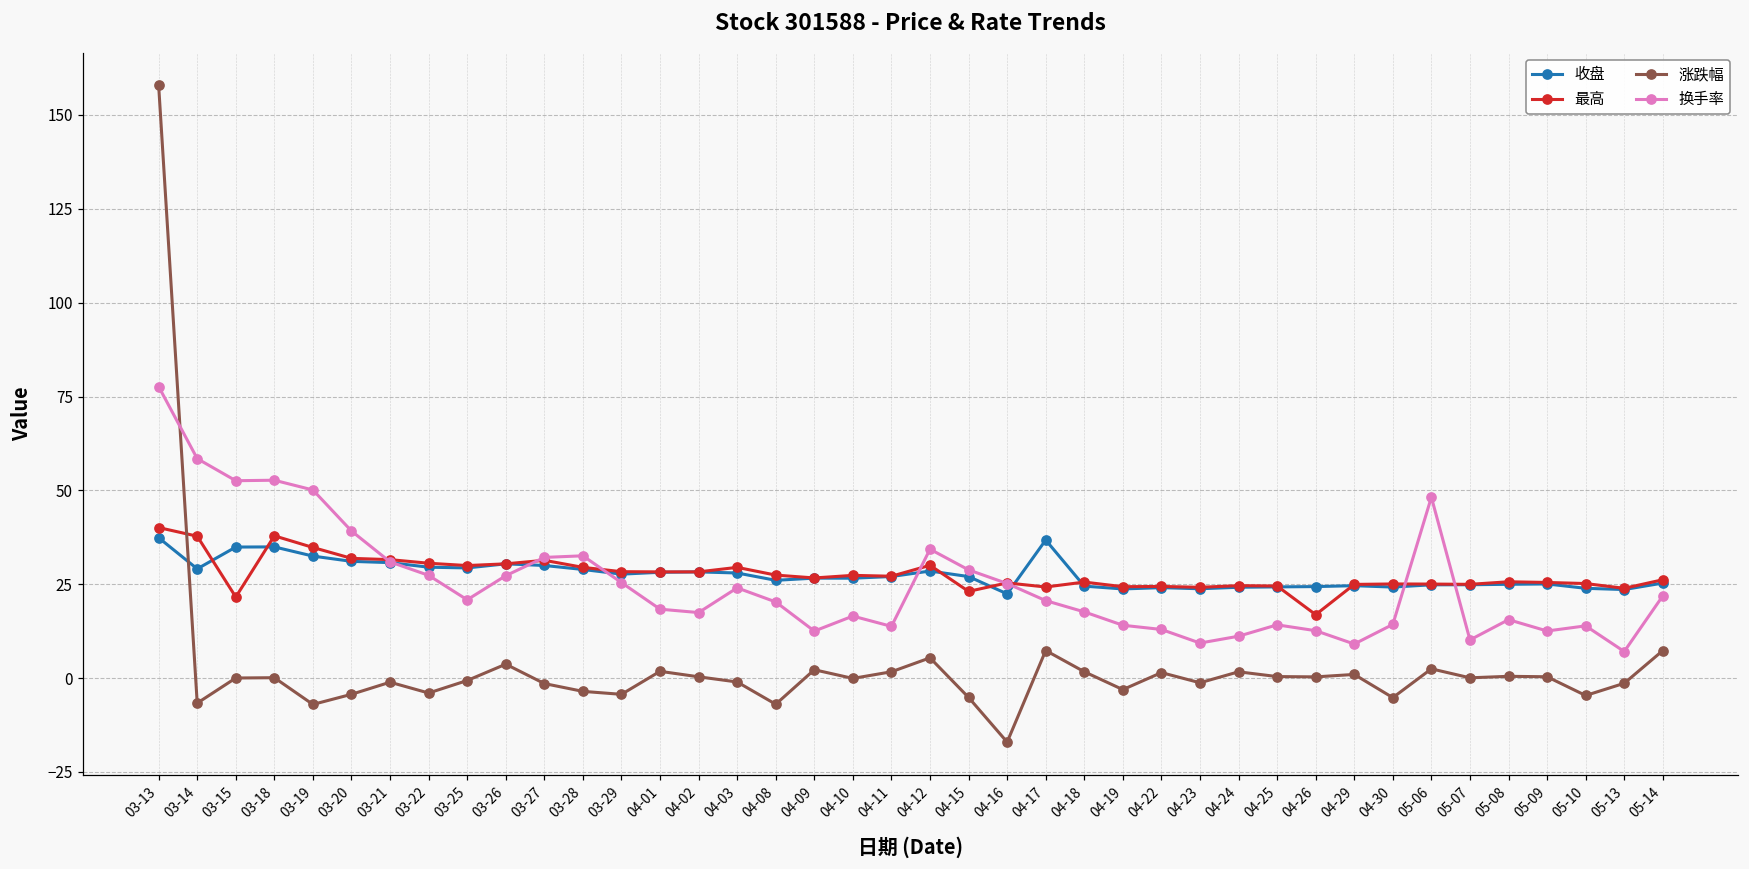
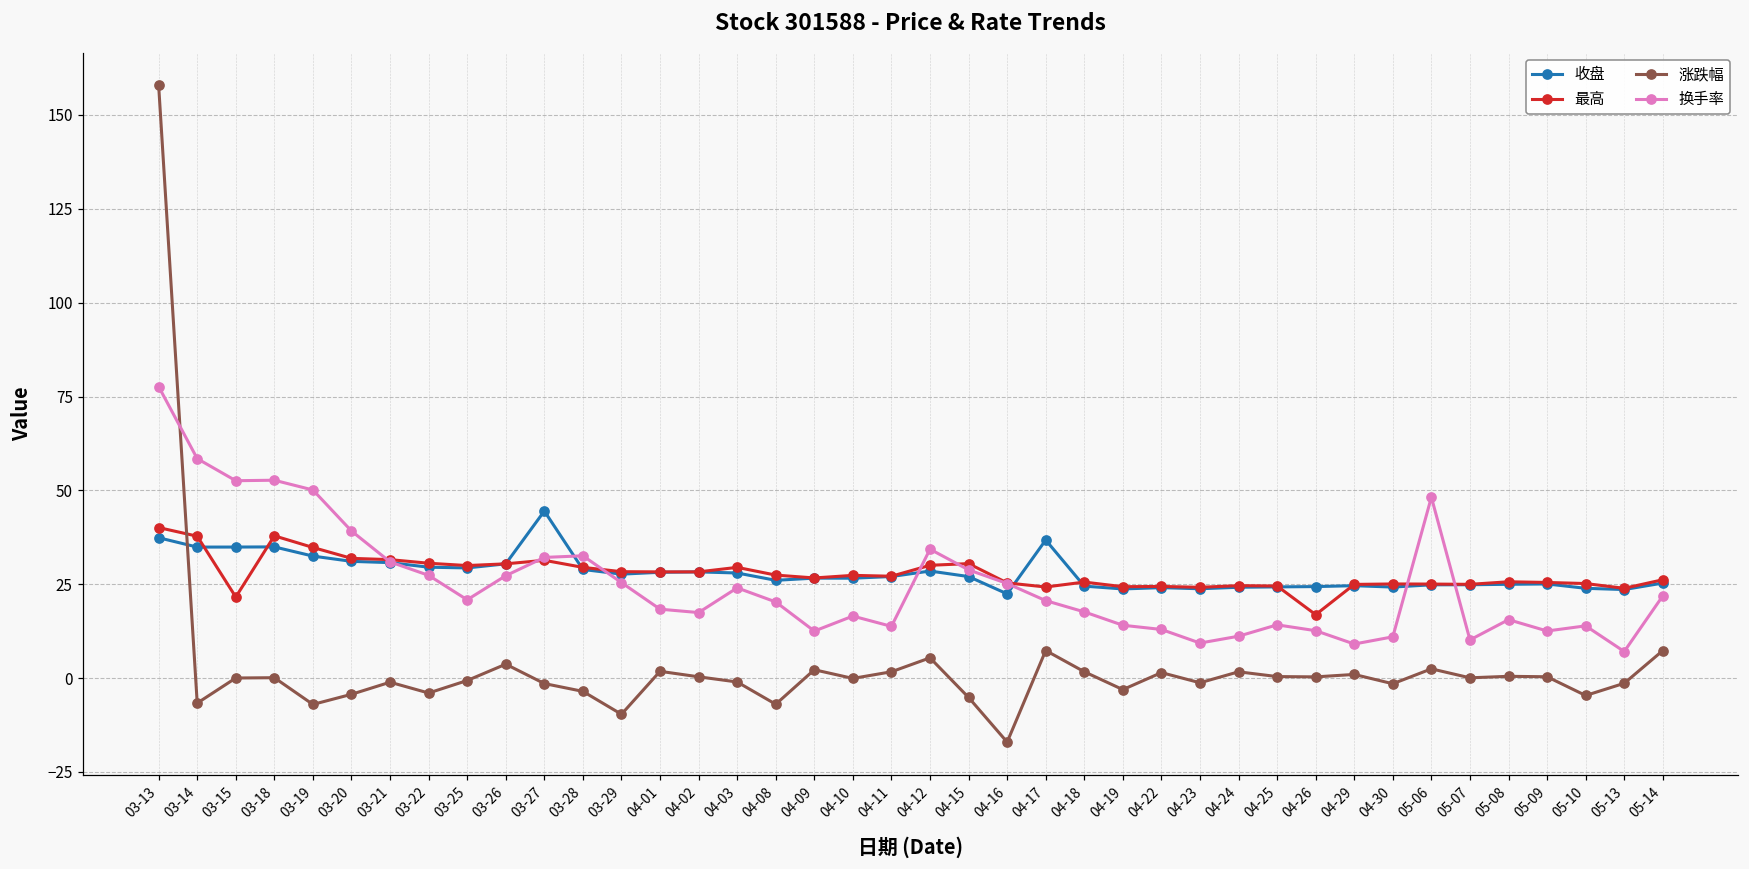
  {
    "收盘": {
      "03-13": 37,
-     "03-14": 29,
+     "03-14": 35,
      "03-15": 35,
      "03-18": 35,
      "03-19": 33,
      "03-20": 31,
      "03-22": 30,
-     "03-27": 30,
+     "03-27": 45,
      "04-03": 28,
      "04-08": 26,
      "04-12": 29,
      "04-15": 27,
      "04-16": 22,
      "04-17": 37,
      "04-18": 25,
      "04-26": 24,
      "04-30": 24,
      "05-10": 24,
      "05-14": 25
    },
    "最高": {
      "03-13": 40,
      "03-14": 38,
      "03-15": 22,
      "03-18": 38,
      "03-19": 35,
      "03-20": 32,
      "03-22": 31,
      "03-27": 31,
      "04-03": 30,
      "04-08": 27,
      "04-12": 30,
-     "04-15": 23,
+     "04-15": 31,
      "04-17": 24,
      "04-18": 26,
      "04-26": 17,
      "04-30": 25,
      "05-10": 25,
      "05-14": 26
    },
    "涨跌幅": {
      "03-13": 158,
      "03-14": -7,
      "03-15": 0,
      "03-18": 0,
      "03-19": -7,
      "03-20": -4,
      "03-21": -1,
      "03-22": -4,
      "03-25": -1,
      "03-26": 4,
      "03-27": -1,
      "03-28": -4,
-     "03-29": -4,
+     "03-29": -10,
      "04-01": 2,
      "04-02": 0,
      "04-03": -1,
      "04-08": -7,
      "04-09": 2,
      "04-10": 0,
      "04-11": 2,
      "04-12": 5,
      "04-15": -5,
      "04-16": -17,
      "04-17": 7,
      "04-18": 2,
      "04-19": -3,
      "04-22": 1,
      "04-23": -1,
      "04-24": 2,
      "04-25": 0,
      "04-26": 0,
      "04-29": 1,
-     "04-30": -5,
+     "04-30": -2,
      "05-06": 2,
      "05-07": 0,
      "05-08": 0,
      "05-09": 0,
      "05-10": -5,
      "05-13": -1,
      "05-14": 7
    },
    "换手率": {
      "03-13": 78,
      "03-14": 58,
      "03-15": 53,
      "03-18": 53,
      "03-19": 50,
      "03-20": 39,
      "03-22": 27,
      "03-25": 21,
      "03-26": 27,
      "03-27": 32,
      "03-28": 33,
      "03-29": 25,
      "04-01": 18,
      "04-02": 17,
      "04-03": 24,
      "04-08": 20,
      "04-09": 13,
      "04-10": 17,
      "04-11": 14,
      "04-12": 34,
      "04-15": 29,
      "04-17": 21,
      "04-18": 18,
      "04-19": 14,
      "04-22": 13,
      "04-23": 9,
      "04-24": 11,
      "04-25": 14,
      "04-26": 13,
      "04-29": 9,
-     "04-30": 14,
+     "04-30": 11,
      "05-06": 48,
      "05-07": 10,
      "05-08": 16,
      "05-09": 13,
      "05-10": 14,
      "05-13": 7,
      "05-14": 22
    }
  }
